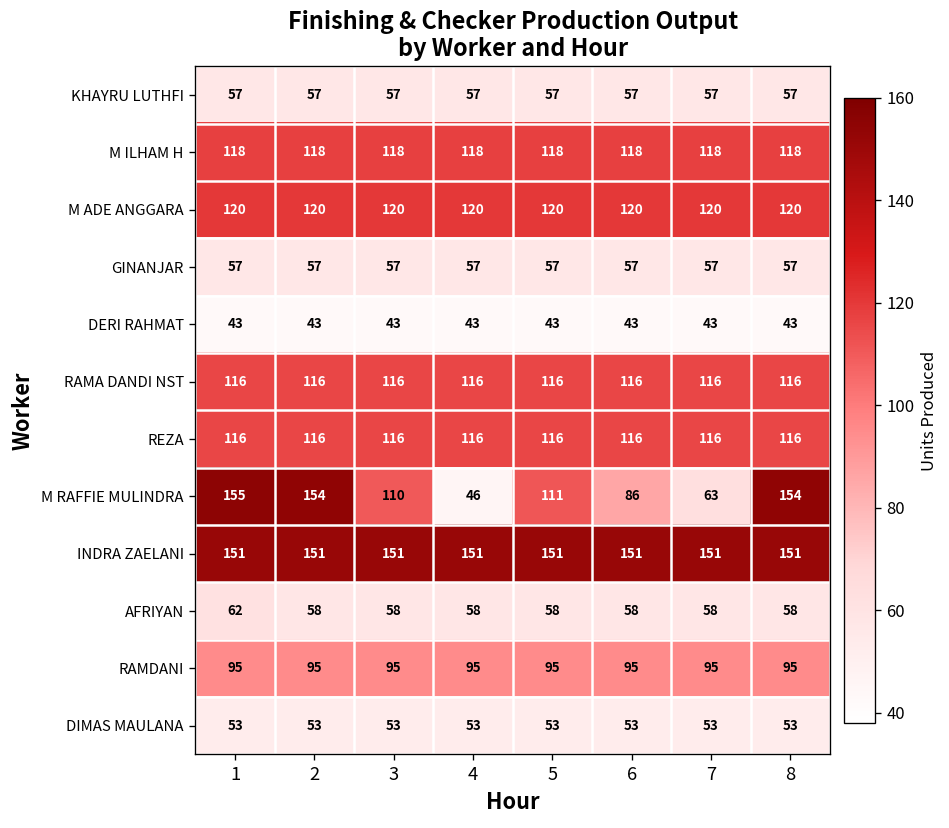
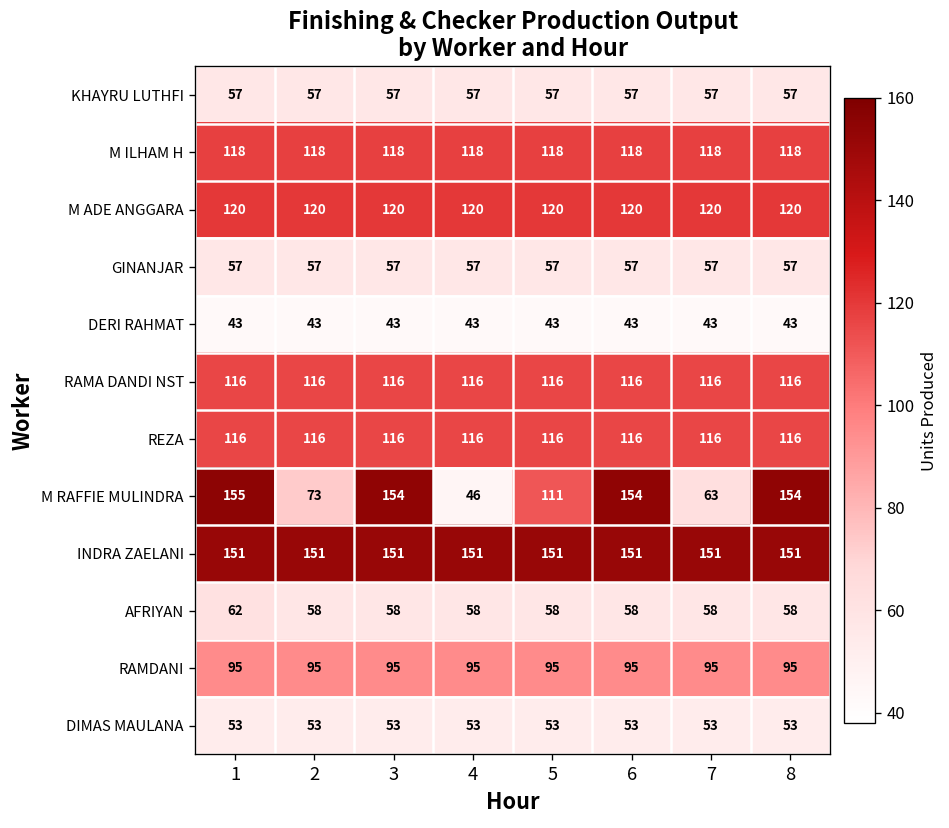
  {
    "KHAYRU LUTHFI": {
      "1": 57,
      "2": 57,
      "3": 57,
      "4": 57,
      "5": 57,
      "6": 57,
      "7": 57,
      "8": 57
    },
    "M ILHAM H": {
      "1": 118,
      "2": 118,
      "3": 118,
      "4": 118,
      "5": 118,
      "6": 118,
      "7": 118,
      "8": 118
    },
    "M ADE ANGGARA": {
      "1": 120,
      "2": 120,
      "3": 120,
      "4": 120,
      "5": 120,
      "6": 120,
      "7": 120,
      "8": 120
    },
    "GINANJAR": {
      "1": 57,
      "2": 57,
      "3": 57,
      "4": 57,
      "5": 57,
      "6": 57,
      "7": 57,
      "8": 57
    },
    "DERI RAHMAT": {
      "1": 43,
      "2": 43,
      "3": 43,
      "4": 43,
      "5": 43,
      "6": 43,
      "7": 43,
      "8": 43
    },
    "RAMA DANDI NST": {
      "1": 116,
      "2": 116,
      "3": 116,
      "4": 116,
      "5": 116,
      "6": 116,
      "7": 116,
      "8": 116
    },
    "REZA": {
      "1": 116,
      "2": 116,
      "3": 116,
      "4": 116,
      "5": 116,
      "6": 116,
      "7": 116,
      "8": 116
    },
    "M RAFFIE MULINDRA": {
      "1": 155,
-     "2": 154,
-     "3": 110,
+     "2": 73,
+     "3": 154,
      "4": 46,
      "5": 111,
-     "6": 86,
+     "6": 154,
      "7": 63,
      "8": 154
    },
    "INDRA ZAELANI": {
      "1": 151,
      "2": 151,
      "3": 151,
      "4": 151,
      "5": 151,
      "6": 151,
      "7": 151,
      "8": 151
    },
    "AFRIYAN": {
      "1": 62,
      "2": 58,
      "3": 58,
      "4": 58,
      "5": 58,
      "6": 58,
      "7": 58,
      "8": 58
    },
    "RAMDANI": {
      "1": 95,
      "2": 95,
      "3": 95,
      "4": 95,
      "5": 95,
      "6": 95,
      "7": 95,
      "8": 95
    },
    "DIMAS MAULANA": {
      "1": 53,
      "2": 53,
      "3": 53,
      "4": 53,
      "5": 53,
      "6": 53,
      "7": 53,
      "8": 53
    }
  }
